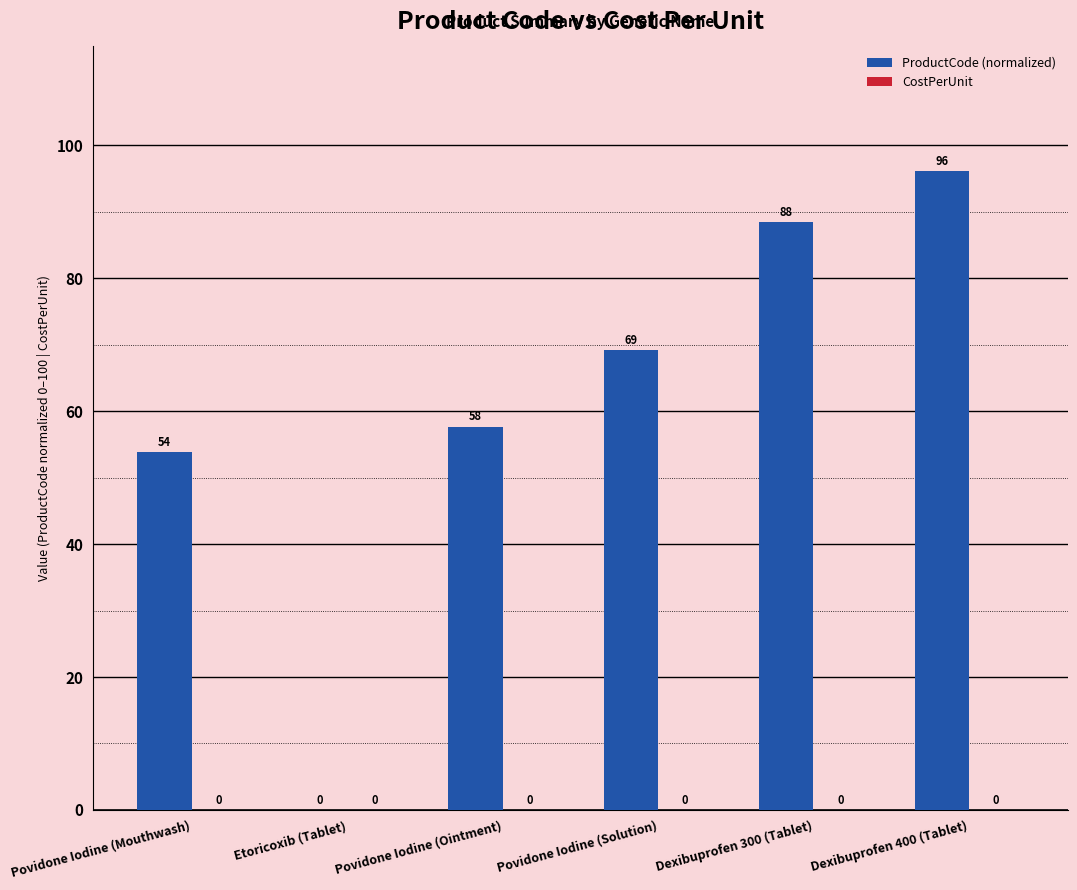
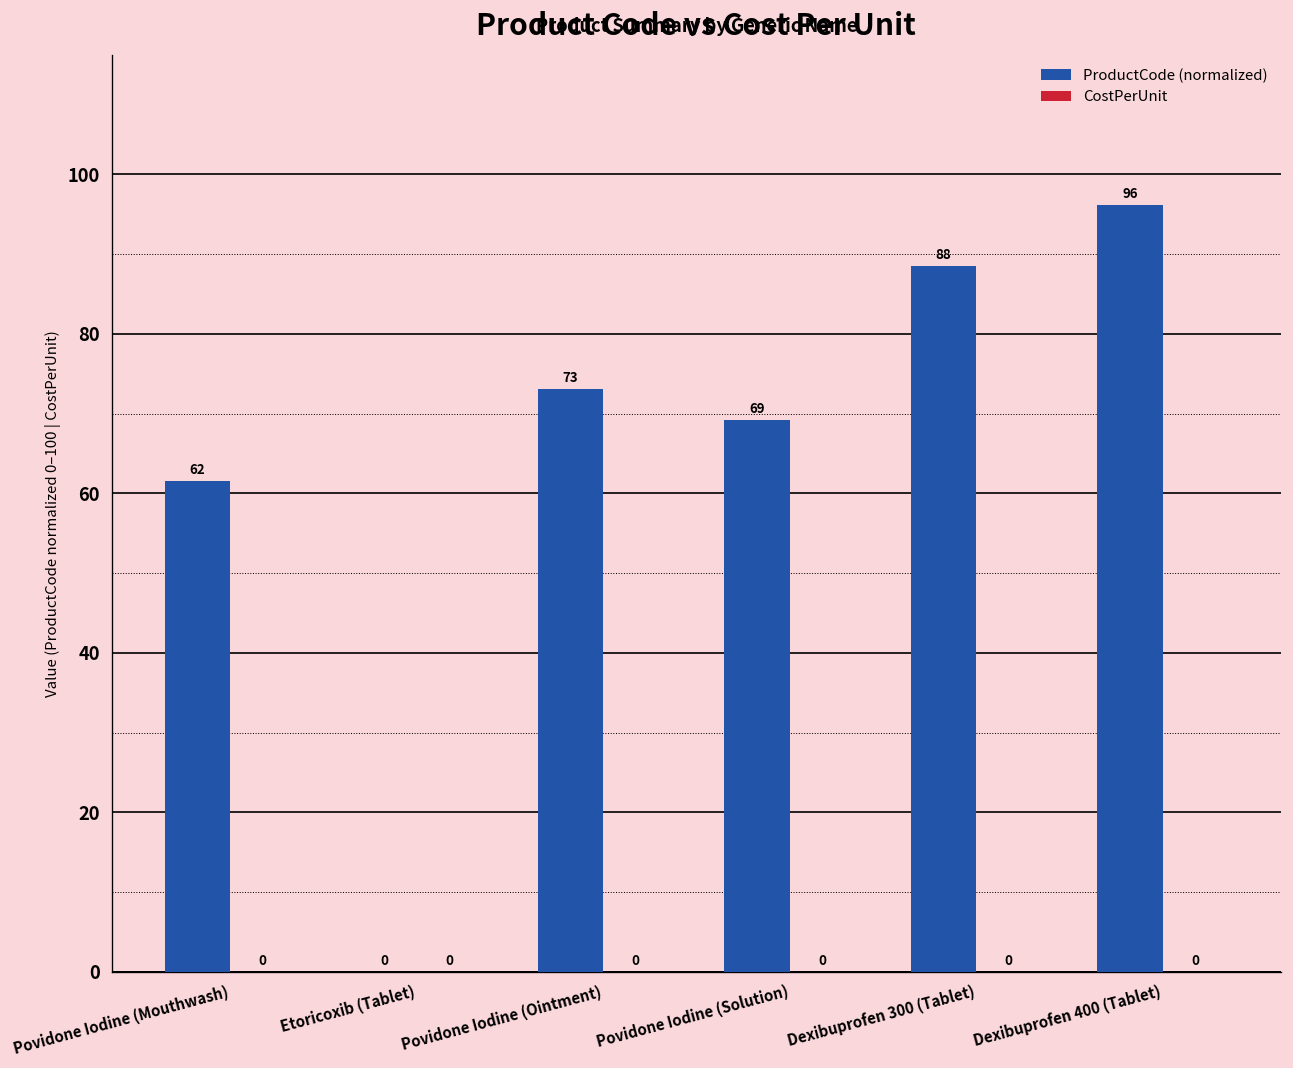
  {
    "ProductCode (normalized)": {
-     "Povidone Iodine (Mouthwash)": 54,
+     "Povidone Iodine (Mouthwash)": 62,
      "Etoricoxib (Tablet)": 0,
-     "Povidone Iodine (Ointment)": 58,
+     "Povidone Iodine (Ointment)": 73,
      "Povidone Iodine (Solution)": 69,
      "Dexibuprofen 300 (Tablet)": 88,
      "Dexibuprofen 400 (Tablet)": 96
    },
    "CostPerUnit": {
      "Povidone Iodine (Mouthwash)": 0,
      "Etoricoxib (Tablet)": 0,
      "Povidone Iodine (Ointment)": 0,
      "Povidone Iodine (Solution)": 0,
      "Dexibuprofen 300 (Tablet)": 0,
      "Dexibuprofen 400 (Tablet)": 0
    }
  }
